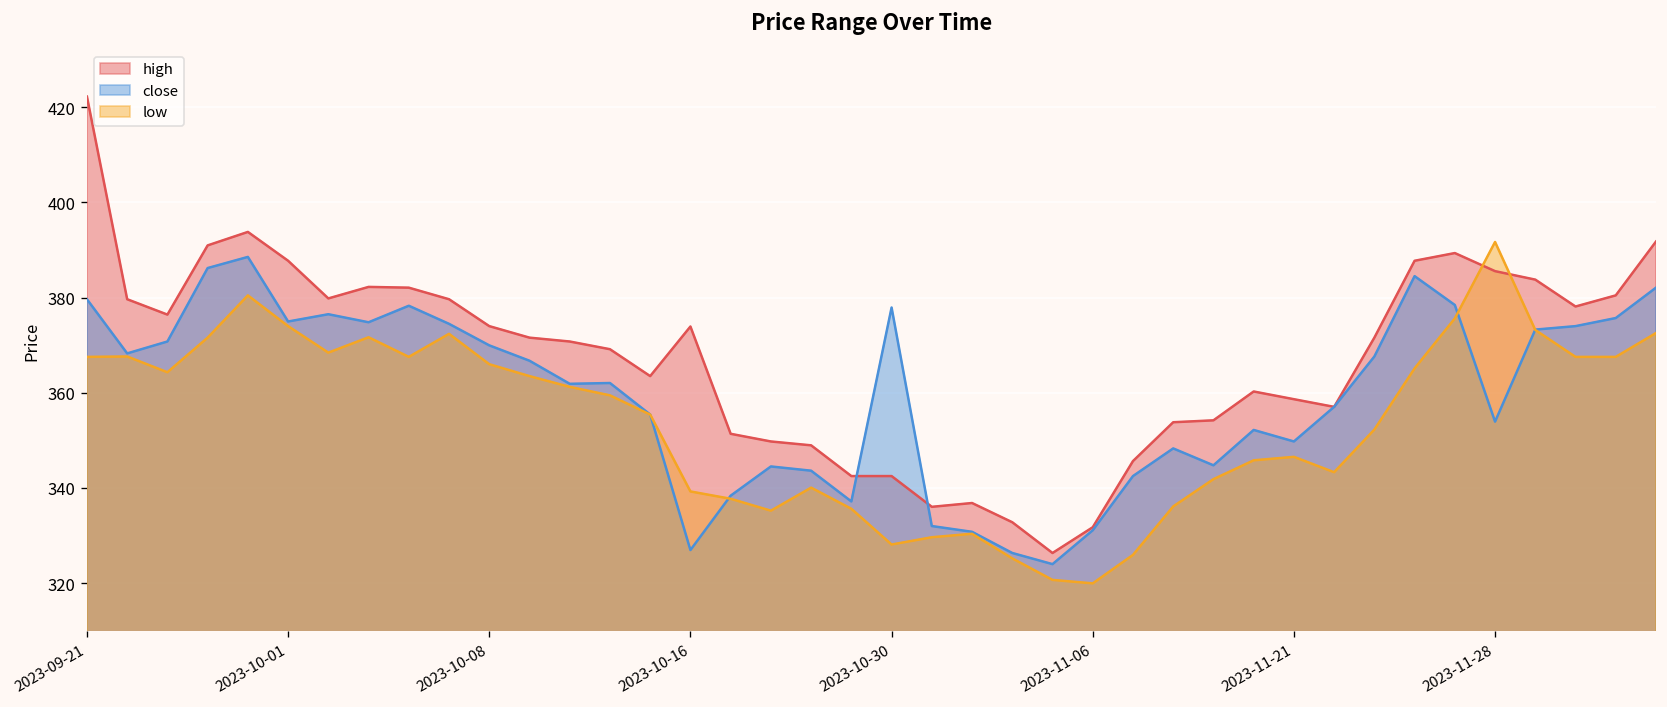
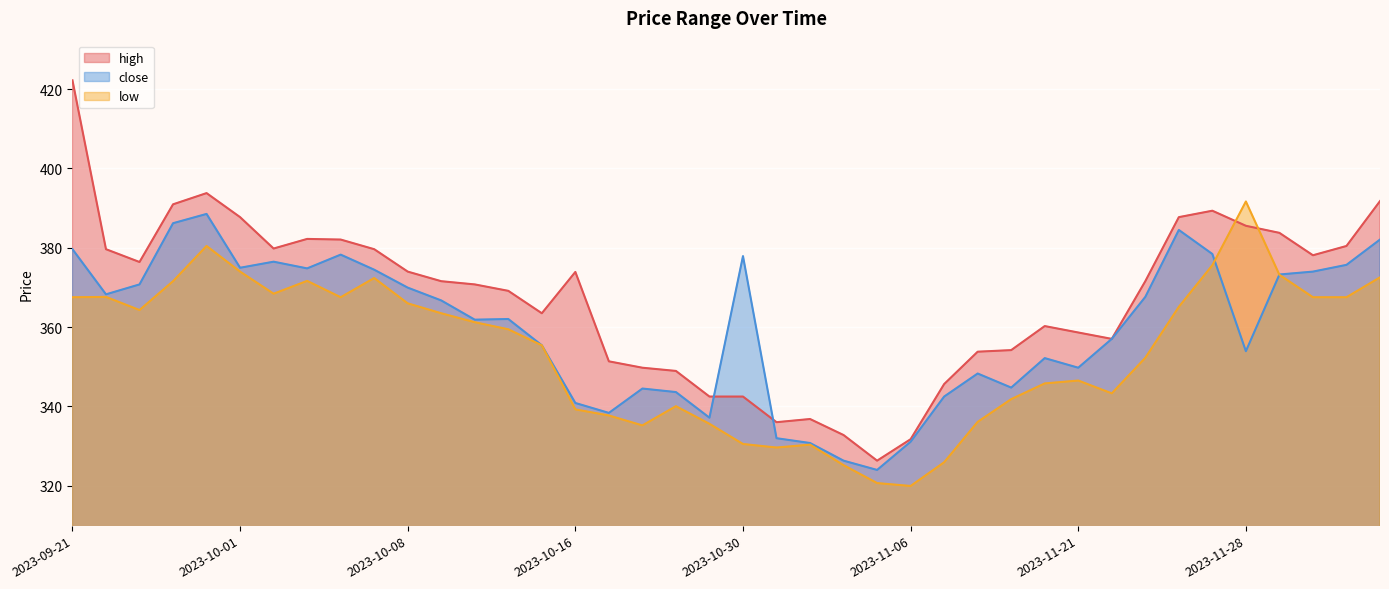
  {
    "high": {
      "2023-09-21": 422,
      "2023-10-01": 388,
      "2023-10-08": 374,
      "2023-10-16": 374,
      "2023-10-30": 342,
      "2023-11-21": 359,
      "2023-11-28": 386
    },
    "close": {
      "2023-09-21": 380,
      "2023-10-01": 375,
      "2023-10-08": 370,
-     "2023-10-16": 327,
+     "2023-10-16": 341,
      "2023-10-30": 378,
      "2023-11-21": 350,
      "2023-11-28": 354
    },
    "low": {
      "2023-09-21": 368,
      "2023-10-01": 374,
      "2023-10-08": 366,
      "2023-10-16": 339,
-     "2023-10-30": 328,
+     "2023-10-30": 331,
      "2023-11-06": 320,
      "2023-11-21": 347,
      "2023-11-28": 392
    }
  }
